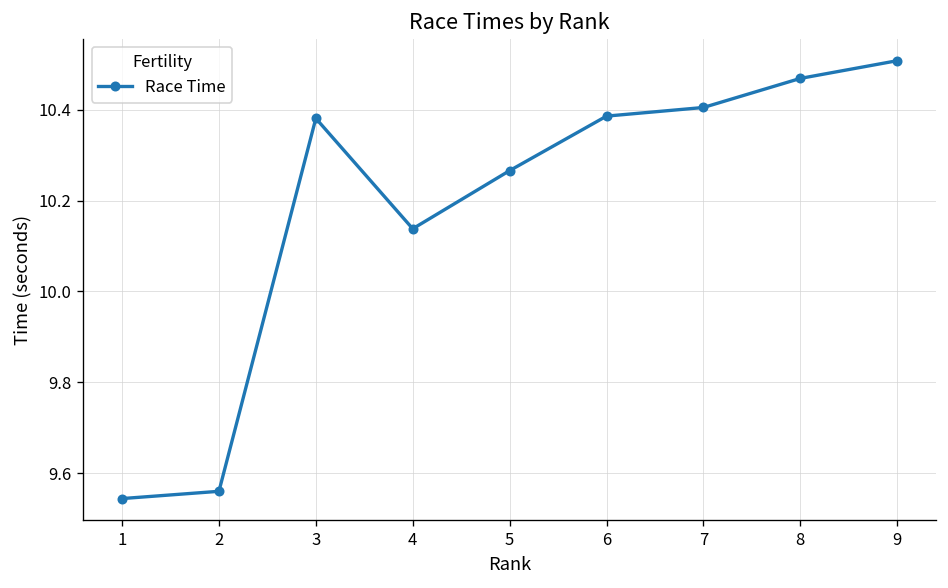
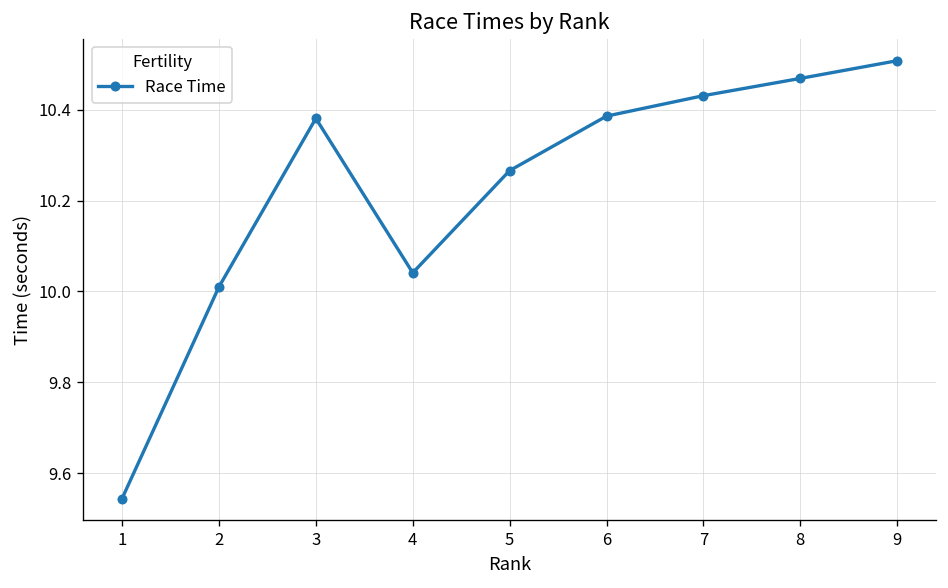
  {
    "1": 9.54,
-   "2": 9.56,
+   "2": 10.01,
    "3": 10.38,
-   "4": 10.14,
+   "4": 10.04,
    "5": 10.27,
    "6": 10.39,
-   "7": 10.41,
+   "7": 10.43,
    "8": 10.47,
    "9": 10.51
  }
